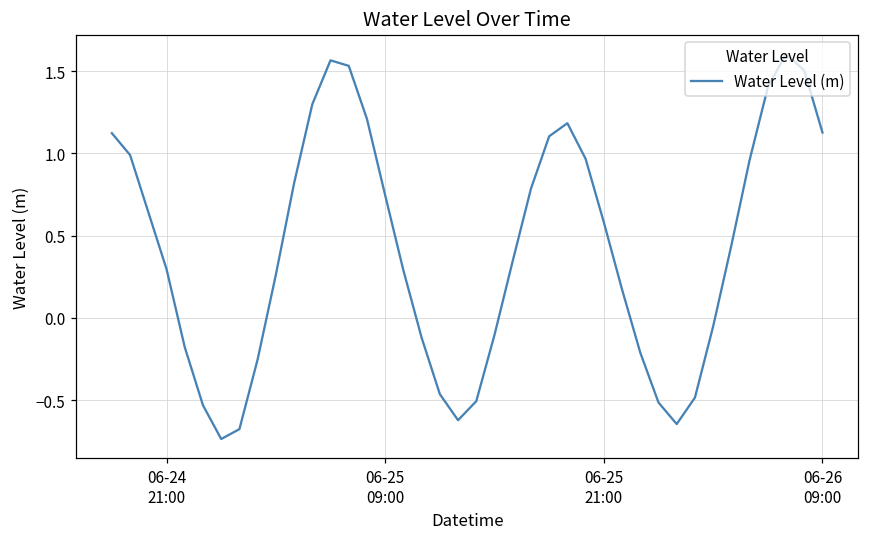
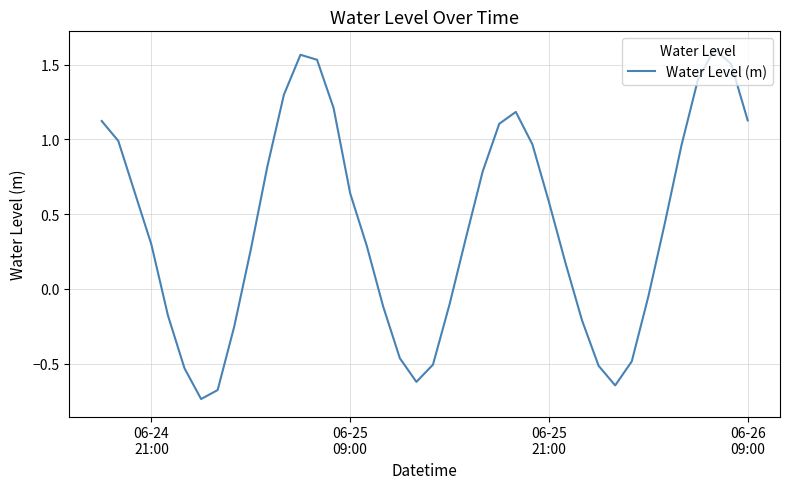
  {
    "06-24 21:00": 0.30,
-   "06-25 09:00": 0.75,
+   "06-25 09:00": 0.64,
    "06-25 21:00": 0.58,
    "06-26 09:00": 1.13
  }
